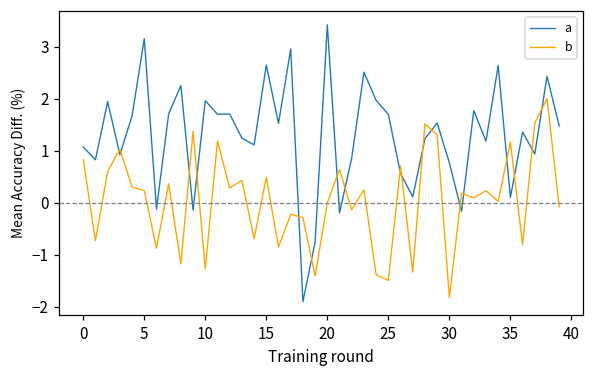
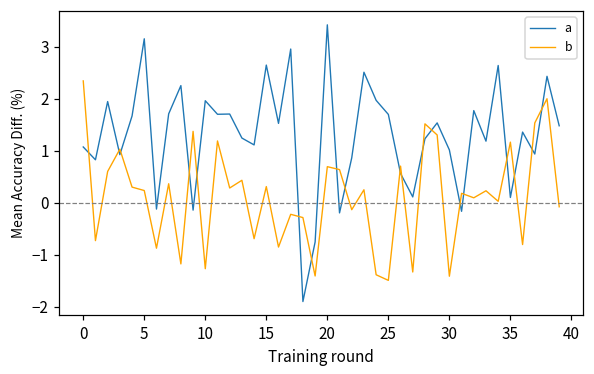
  {
    "a": {
      "0": 1.1,
      "5": 3.2,
      "10": 2.0,
      "15": 2.6,
      "20": 3.4,
      "25": 1.7,
-     "30": 0.8,
+     "30": 1.0,
      "35": 0.1
    },
    "b": {
-     "0": 0.8,
+     "0": 2.3,
      "5": 0.2,
      "10": -1.3,
-     "15": 0.5,
-     "20": 0.0,
+     "15": 0.3,
+     "20": 0.7,
      "25": -1.5,
-     "30": -1.8,
+     "30": -1.4,
      "35": 1.2
    }
  }
